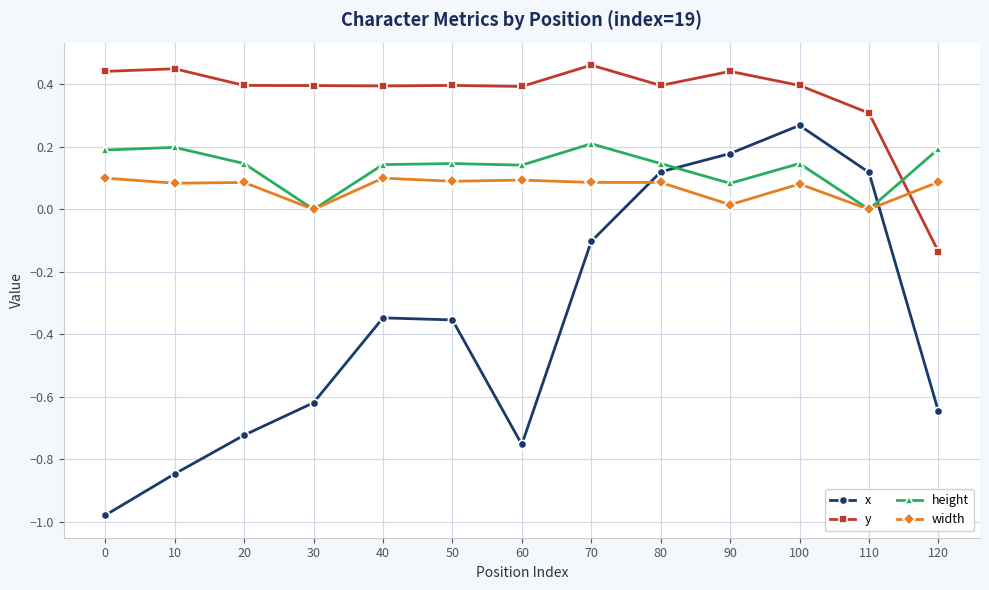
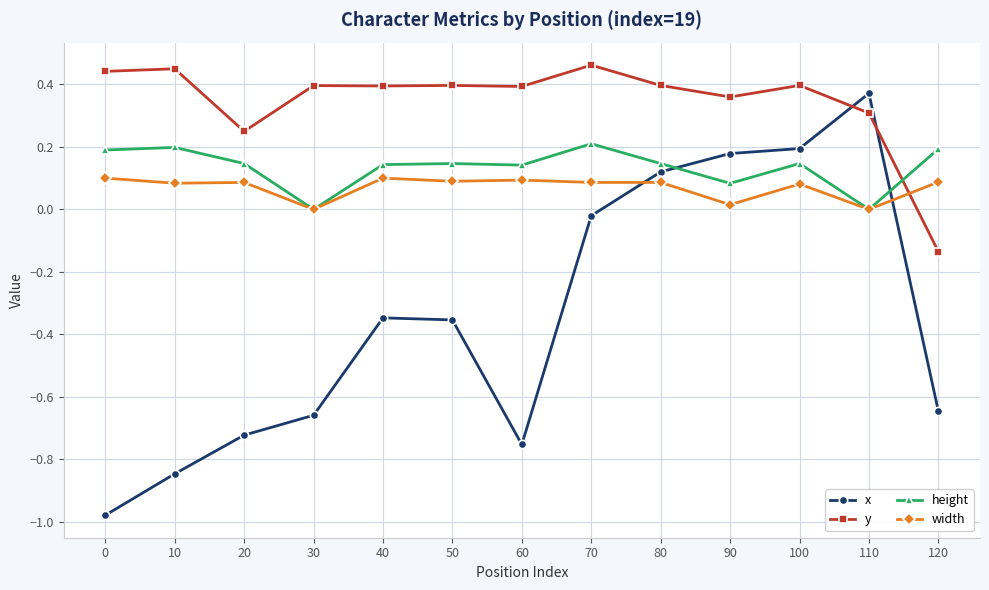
  {
    "x": {
      "0": -0.98,
      "10": -0.85,
      "20": -0.72,
-     "30": -0.62,
+     "30": -0.66,
      "40": -0.35,
      "50": -0.35,
      "60": -0.75,
-     "70": -0.10,
+     "70": -0.02,
      "80": 0.12,
      "90": 0.18,
-     "100": 0.27,
-     "110": 0.12,
+     "100": 0.19,
+     "110": 0.37,
      "120": -0.65
    },
    "y": {
      "0": 0.44,
      "10": 0.45,
-     "20": 0.40,
+     "20": 0.25,
      "30": 0.40,
      "40": 0.40,
      "50": 0.40,
      "60": 0.39,
      "70": 0.46,
      "80": 0.40,
-     "90": 0.44,
+     "90": 0.36,
      "100": 0.40,
      "110": 0.31,
      "120": -0.14
    },
    "height": {
      "0": 0.19,
      "10": 0.20,
      "20": 0.15,
      "40": 0.14,
      "50": 0.15,
      "60": 0.14,
      "70": 0.21,
      "80": 0.15,
      "90": 0.08,
      "100": 0.15,
      "120": 0.19
    },
    "width": {
      "0": 0.10,
      "10": 0.08,
      "20": 0.09,
      "40": 0.10,
      "50": 0.09,
      "60": 0.09,
      "70": 0.09,
      "80": 0.09,
      "90": 0.02,
      "100": 0.08,
      "120": 0.09
    }
  }
